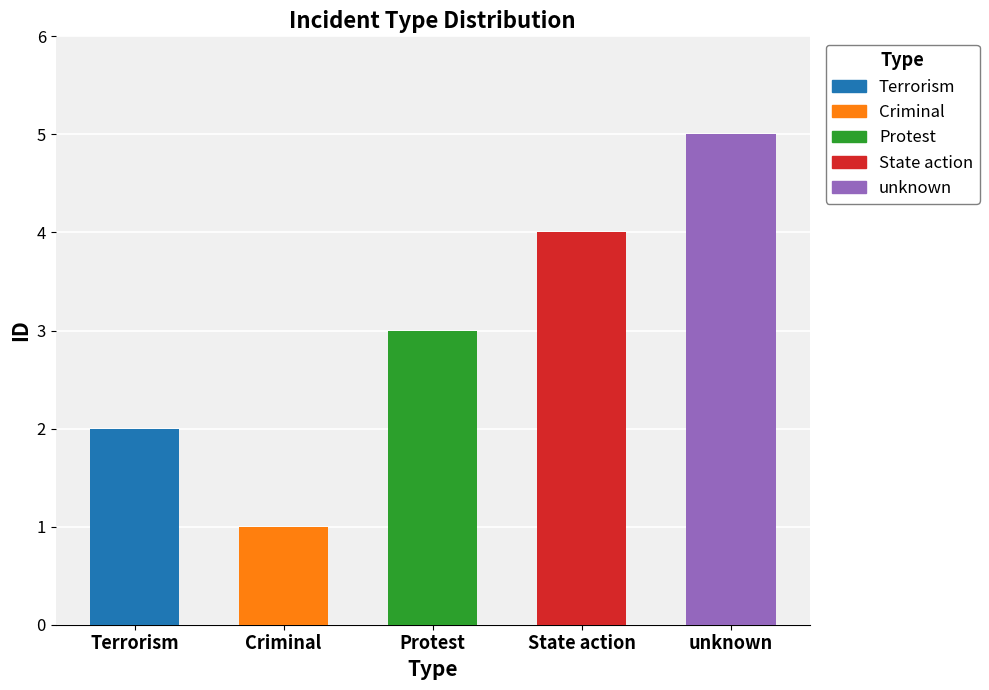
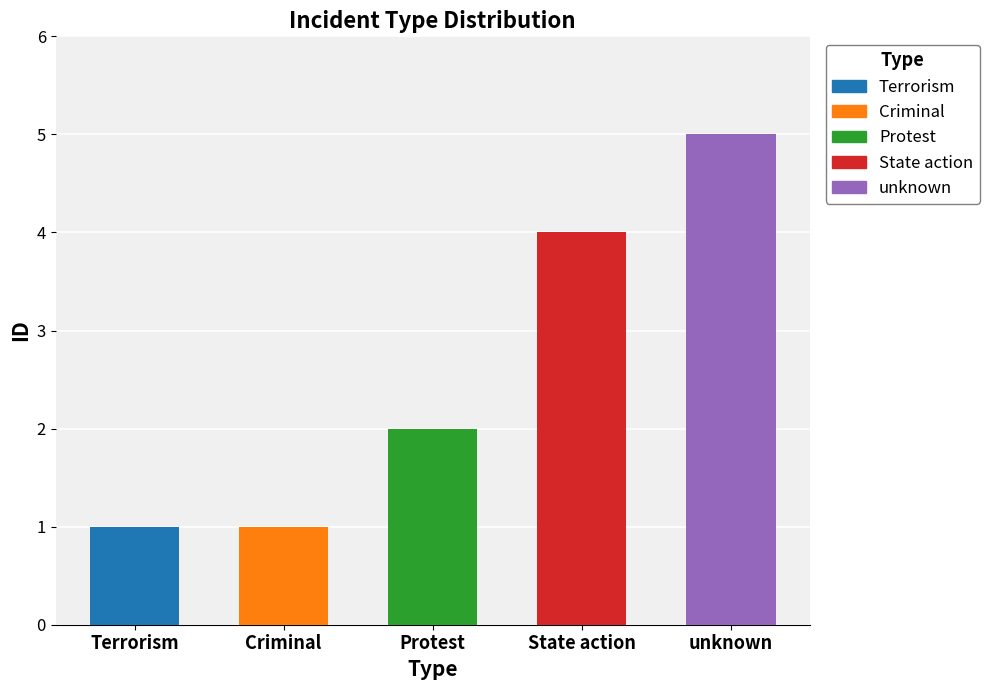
  {
-   "Terrorism": 2,
+   "Terrorism": 1,
    "Criminal": 1,
-   "Protest": 3,
+   "Protest": 2,
    "State action": 4,
    "unknown": 5
  }
